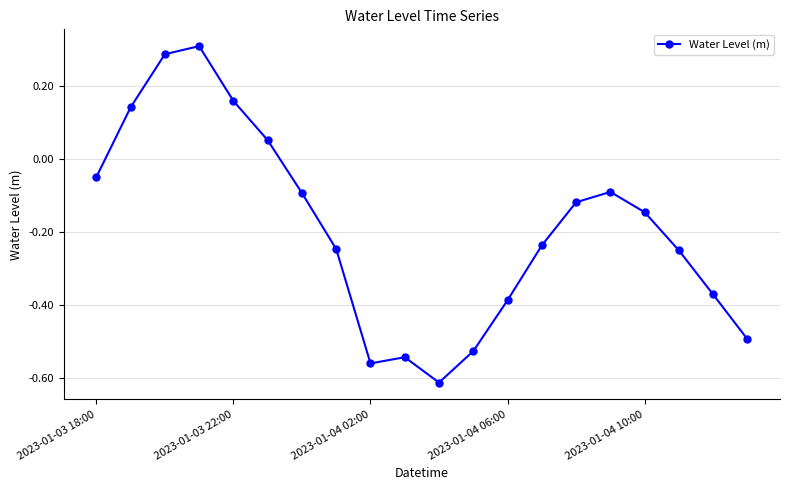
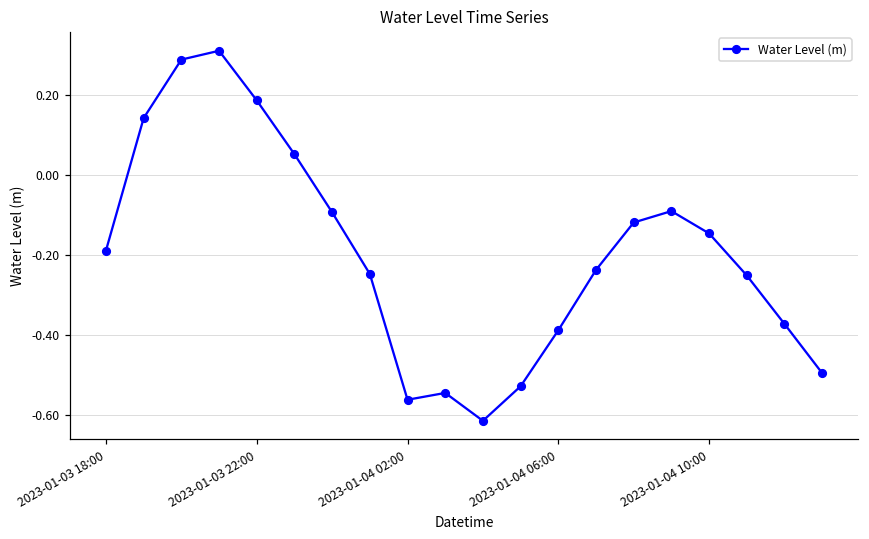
  {
-   "2023-01-03 18:00": -0.05,
-   "2023-01-03 22:00": 0.16,
+   "2023-01-03 18:00": -0.19,
+   "2023-01-03 22:00": 0.19,
    "2023-01-04 02:00": -0.56,
    "2023-01-04 06:00": -0.39,
    "2023-01-04 10:00": -0.15
  }
